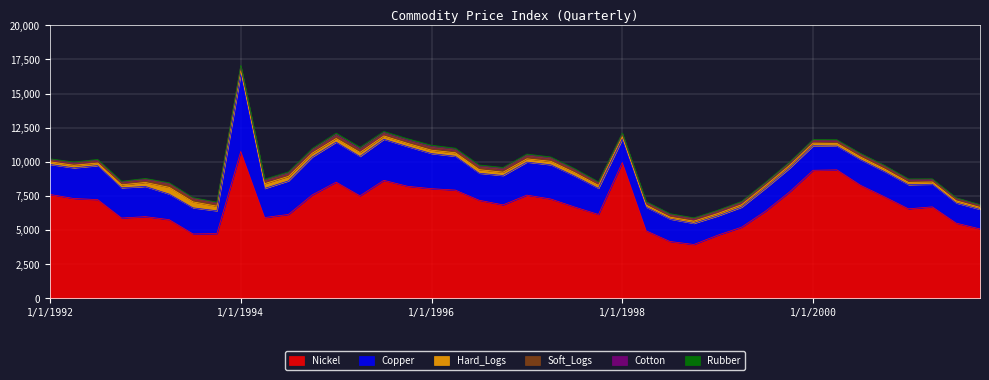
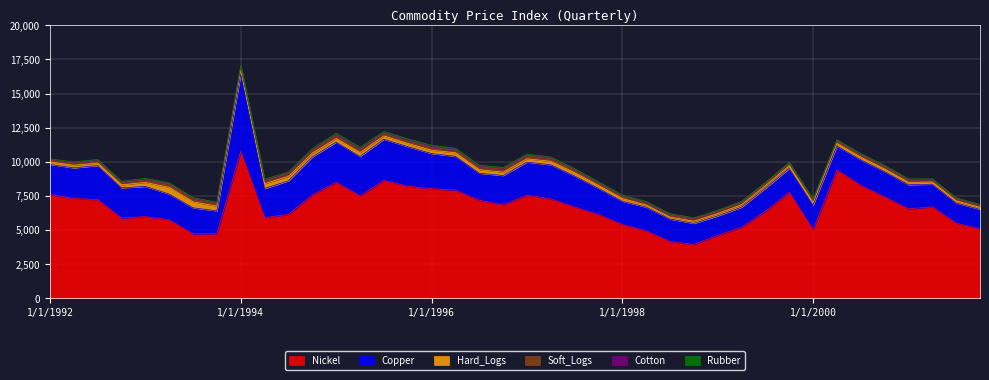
  {
    "Nickel": {
      "1/1/1992": "7,600",
      "1/1/1994": "10,800",
      "1/1/1996": "8,000",
-     "1/1/1998": "10,000",
-     "1/1/2000": "9,400"
+     "1/1/1998": "5,400",
+     "1/1/2000": "5,000"
    },
    "Copper": {
      "1/1/1992": "2,200",
      "1/1/1994": "5,700",
      "1/1/1996": "2,600",
      "1/1/1998": "1,700",
      "1/1/2000": "1,800"
    },
    "Hard_Logs": {
      "1/1/1994": "300",
      "1/1/1996": "200"
    }
  }
